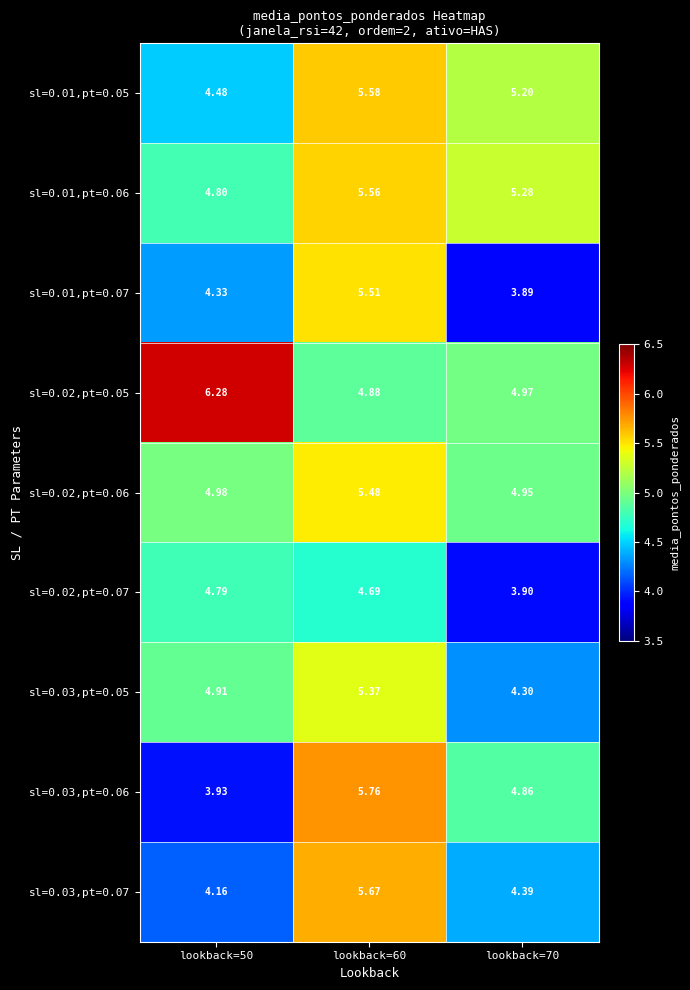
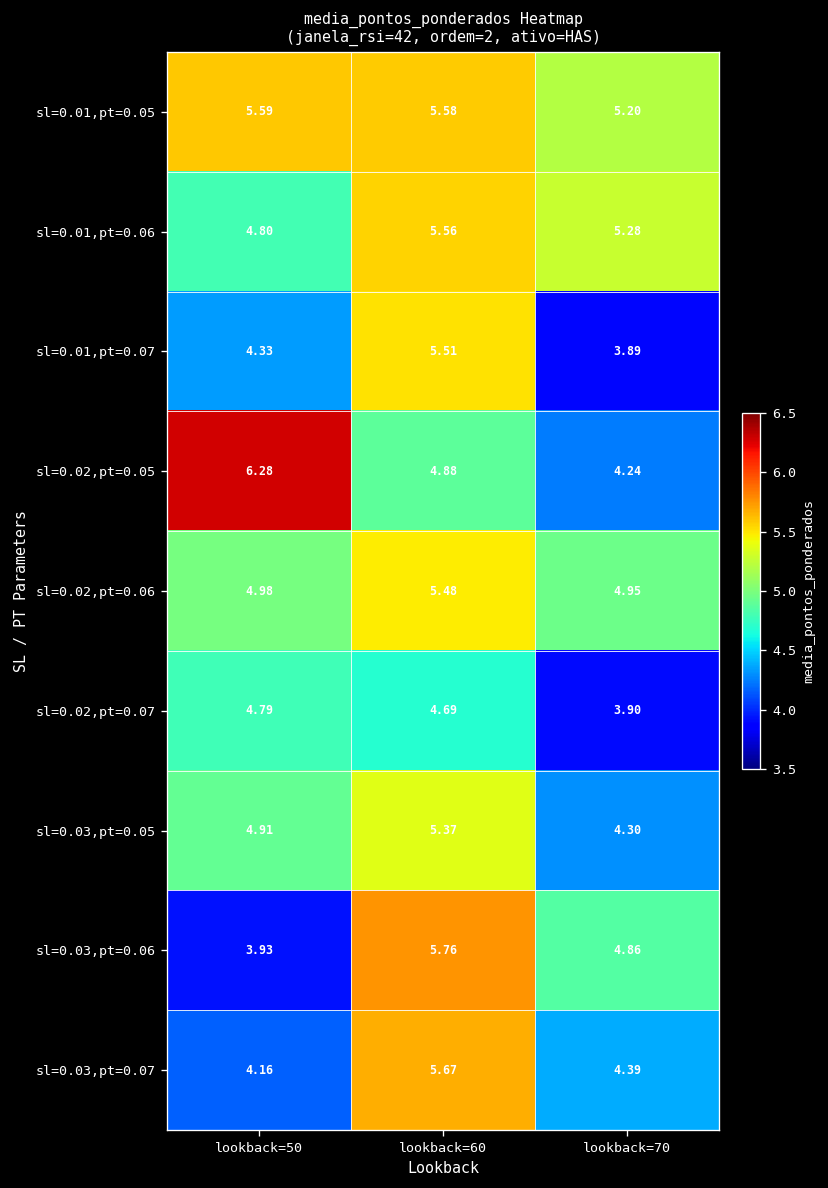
  {
    "sl=0.01,pt=0.05": {
-     "lookback=50": 4.48,
+     "lookback=50": 5.59,
      "lookback=60": 5.58,
      "lookback=70": 5.20
    },
    "sl=0.01,pt=0.06": {
      "lookback=50": 4.80,
      "lookback=60": 5.56,
      "lookback=70": 5.28
    },
    "sl=0.01,pt=0.07": {
      "lookback=50": 4.33,
      "lookback=60": 5.51,
      "lookback=70": 3.89
    },
    "sl=0.02,pt=0.05": {
      "lookback=50": 6.28,
      "lookback=60": 4.88,
-     "lookback=70": 4.97
+     "lookback=70": 4.24
    },
    "sl=0.02,pt=0.06": {
      "lookback=50": 4.98,
      "lookback=60": 5.48,
      "lookback=70": 4.95
    },
    "sl=0.02,pt=0.07": {
      "lookback=50": 4.79,
      "lookback=60": 4.69,
      "lookback=70": 3.90
    },
    "sl=0.03,pt=0.05": {
      "lookback=50": 4.91,
      "lookback=60": 5.37,
      "lookback=70": 4.30
    },
    "sl=0.03,pt=0.06": {
      "lookback=50": 3.93,
      "lookback=60": 5.76,
      "lookback=70": 4.86
    },
    "sl=0.03,pt=0.07": {
      "lookback=50": 4.16,
      "lookback=60": 5.67,
      "lookback=70": 4.39
    }
  }
